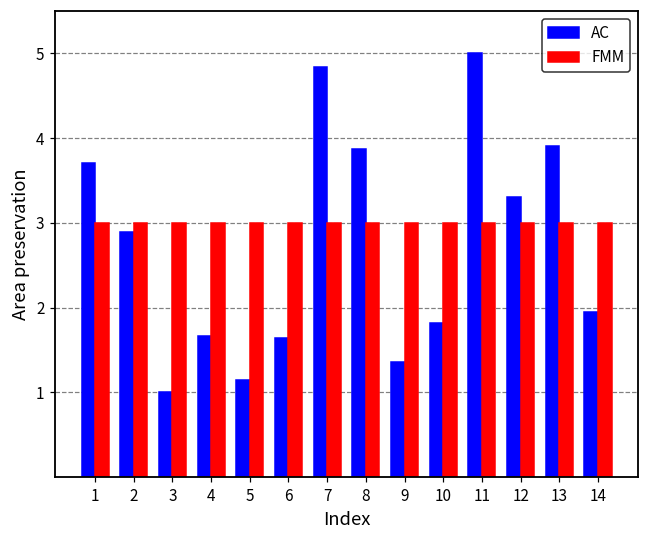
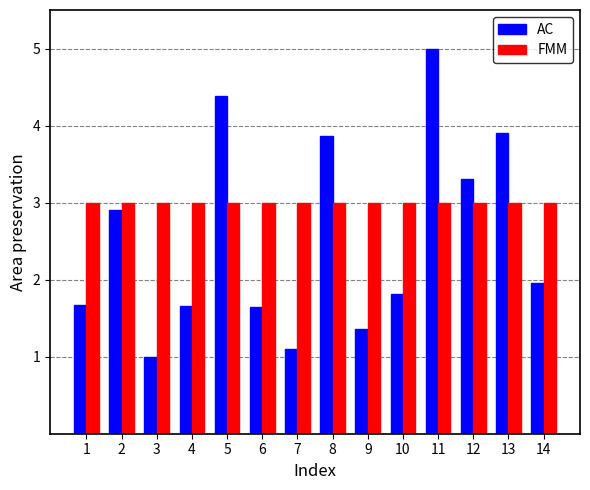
  {
    "AC": {
-     "1": 3.7,
+     "1": 1.7,
      "2": 2.9,
      "3": 1.0,
      "4": 1.7,
-     "5": 1.1,
+     "5": 4.4,
      "6": 1.6,
-     "7": 4.8,
+     "7": 1.1,
      "8": 3.9,
      "9": 1.4,
      "10": 1.8,
      "11": 5.0,
      "12": 3.3,
      "13": 3.9,
      "14": 2.0
    },
    "FMM": {
      "1": 3.0,
      "2": 3.0,
      "3": 3.0,
      "4": 3.0,
      "5": 3.0,
      "6": 3.0,
      "7": 3.0,
      "8": 3.0,
      "9": 3.0,
      "10": 3.0,
      "11": 3.0,
      "12": 3.0,
      "13": 3.0,
      "14": 3.0
    }
  }
